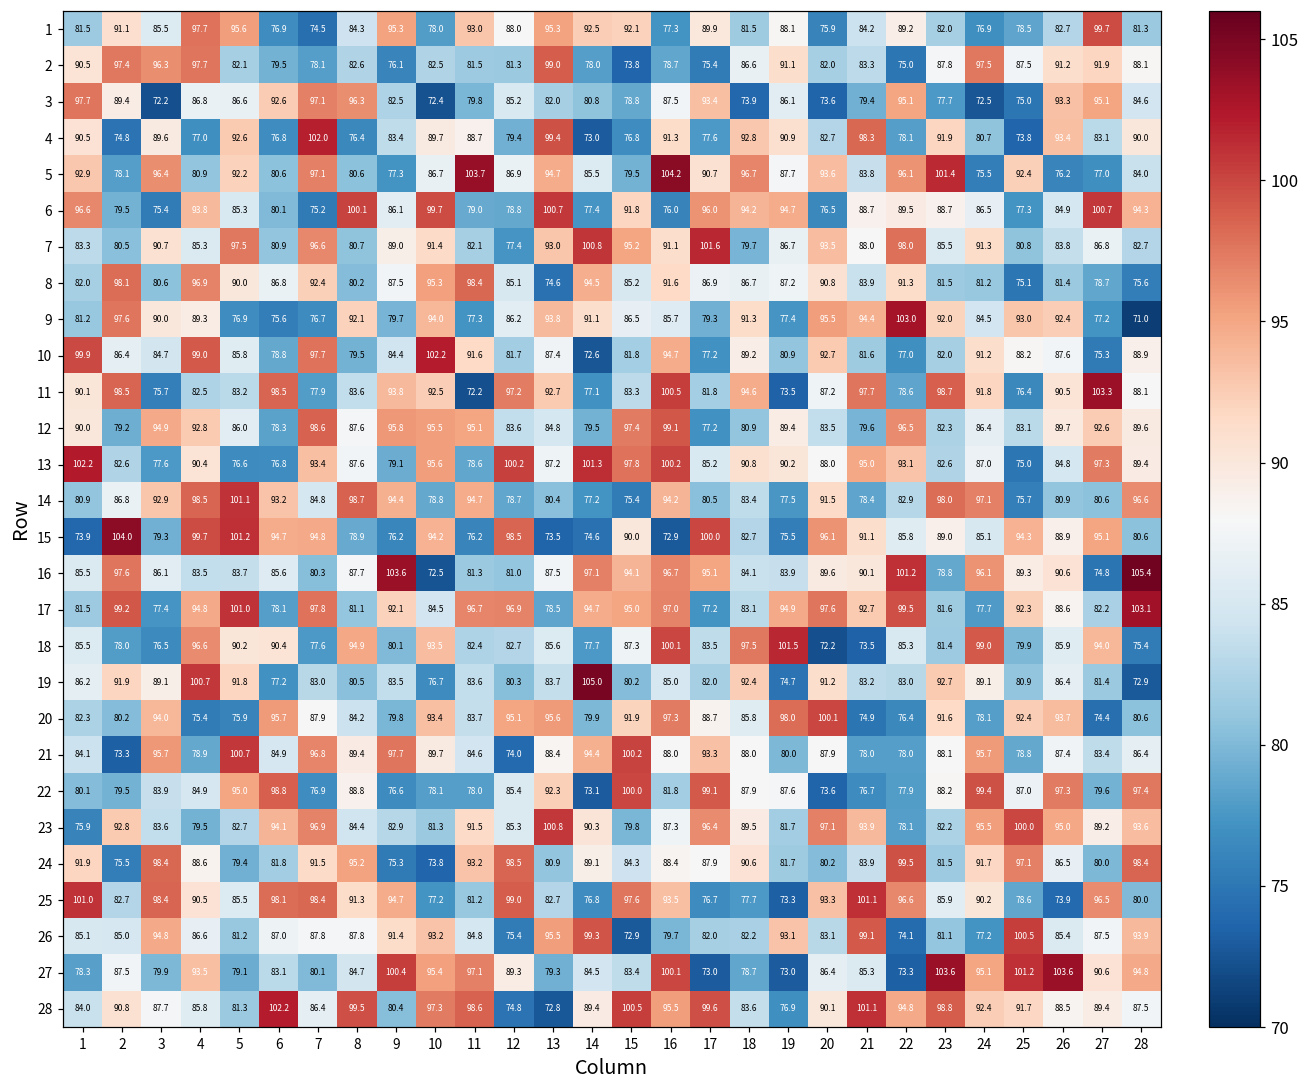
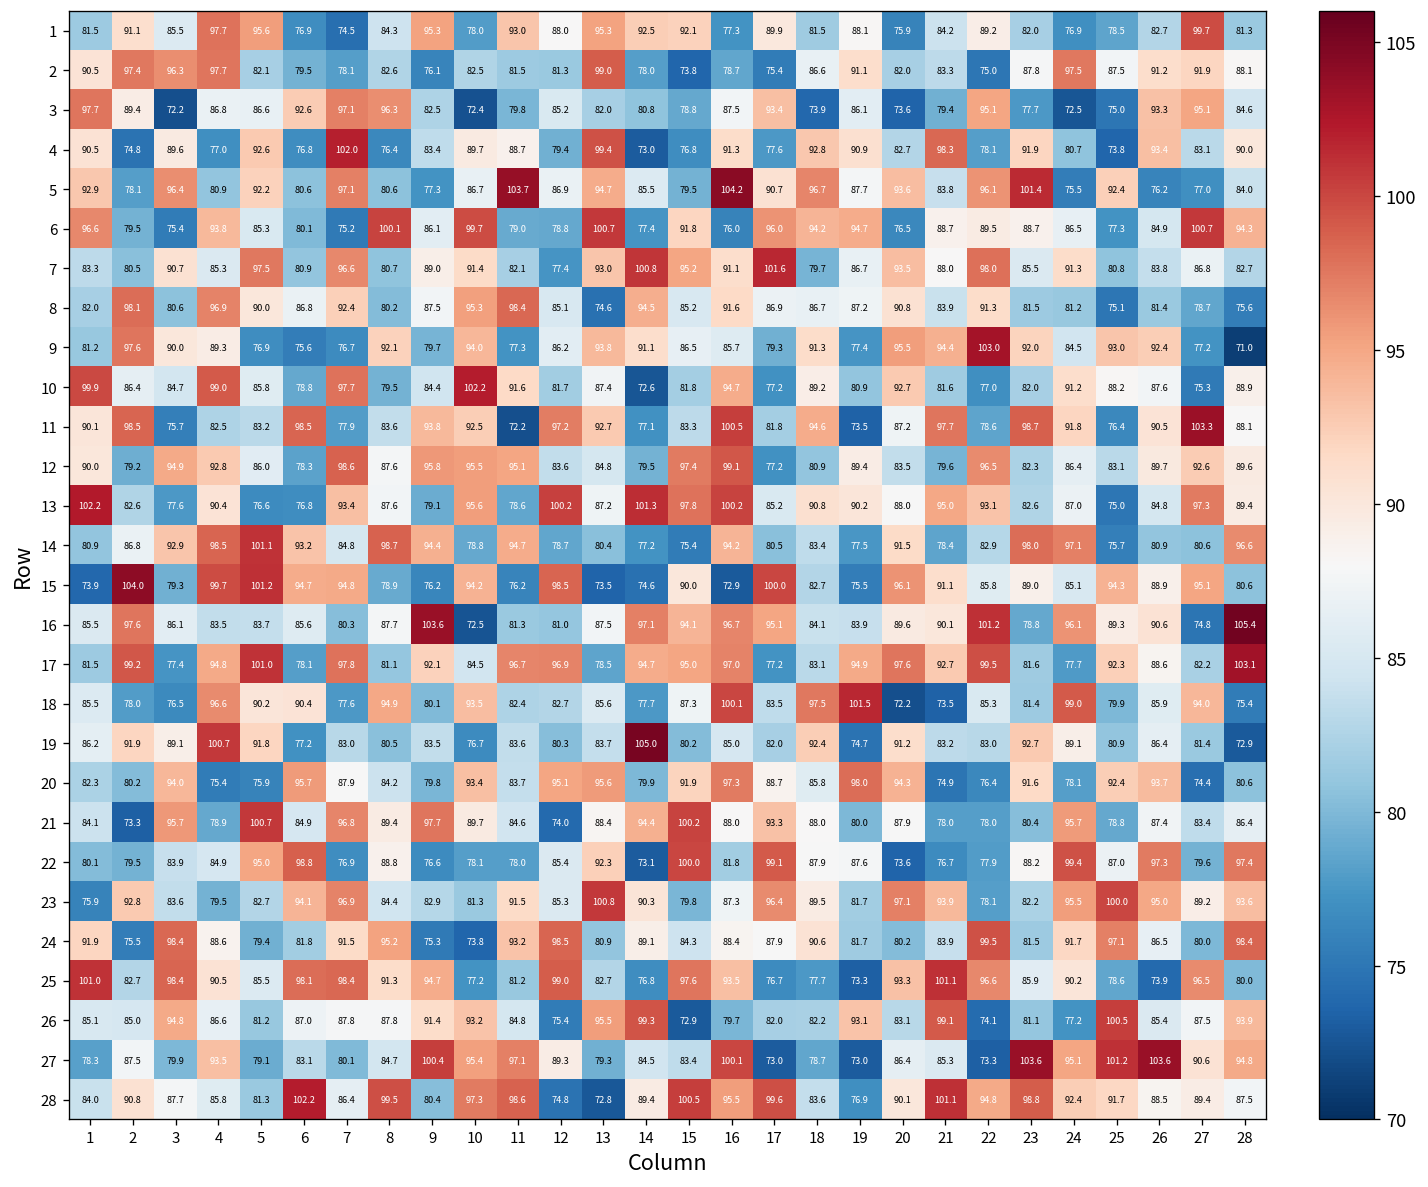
  {
    "20": {
      "1": 82.3,
      "2": 80.2,
      "3": 94.0,
      "4": 75.4,
      "5": 75.9,
      "6": 95.7,
      "7": 87.9,
      "8": 84.2,
      "9": 79.8,
      "10": 93.4,
      "11": 83.7,
      "12": 95.1,
      "13": 95.6,
      "14": 79.9,
      "15": 91.9,
      "16": 97.3,
      "17": 88.7,
      "18": 85.8,
      "19": 98.0,
-     "20": 100.1,
+     "20": 94.3,
      "21": 74.9,
      "22": 76.4,
      "23": 91.6,
      "24": 78.1,
      "25": 92.4,
      "26": 93.7,
      "27": 74.4,
      "28": 80.6
    },
    "21": {
      "1": 84.1,
      "2": 73.3,
      "3": 95.7,
      "4": 78.9,
      "5": 100.7,
      "6": 84.9,
      "7": 96.8,
      "8": 89.4,
      "9": 97.7,
      "10": 89.7,
      "11": 84.6,
      "12": 74.0,
      "13": 88.4,
      "14": 94.4,
      "15": 100.2,
      "16": 88.0,
      "17": 93.3,
      "18": 88.0,
      "19": 80.0,
      "20": 87.9,
      "21": 78.0,
      "22": 78.0,
-     "23": 88.1,
+     "23": 80.4,
      "24": 95.7,
      "25": 78.8,
      "26": 87.4,
      "27": 83.4,
      "28": 86.4
    }
  }
